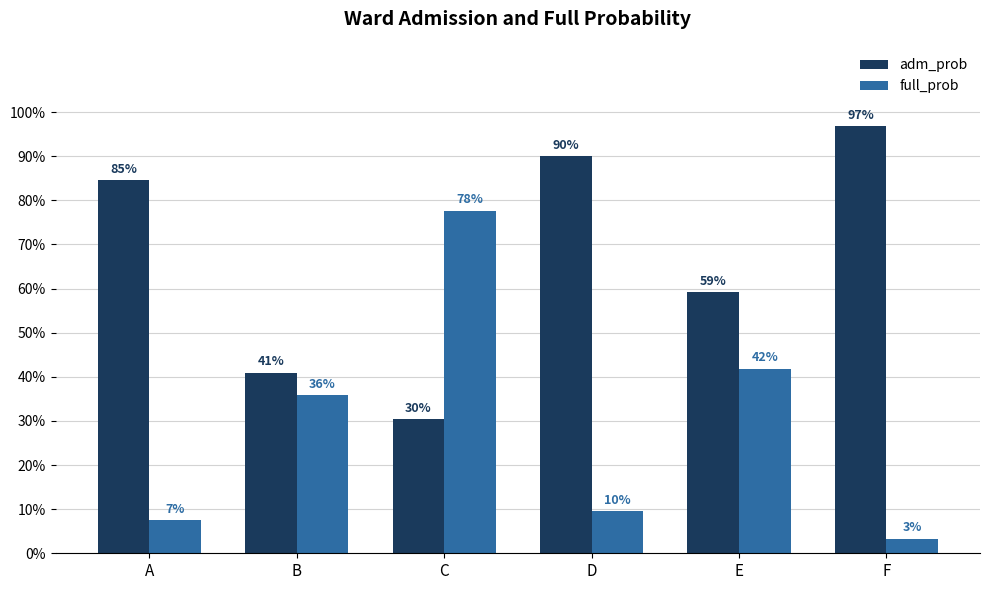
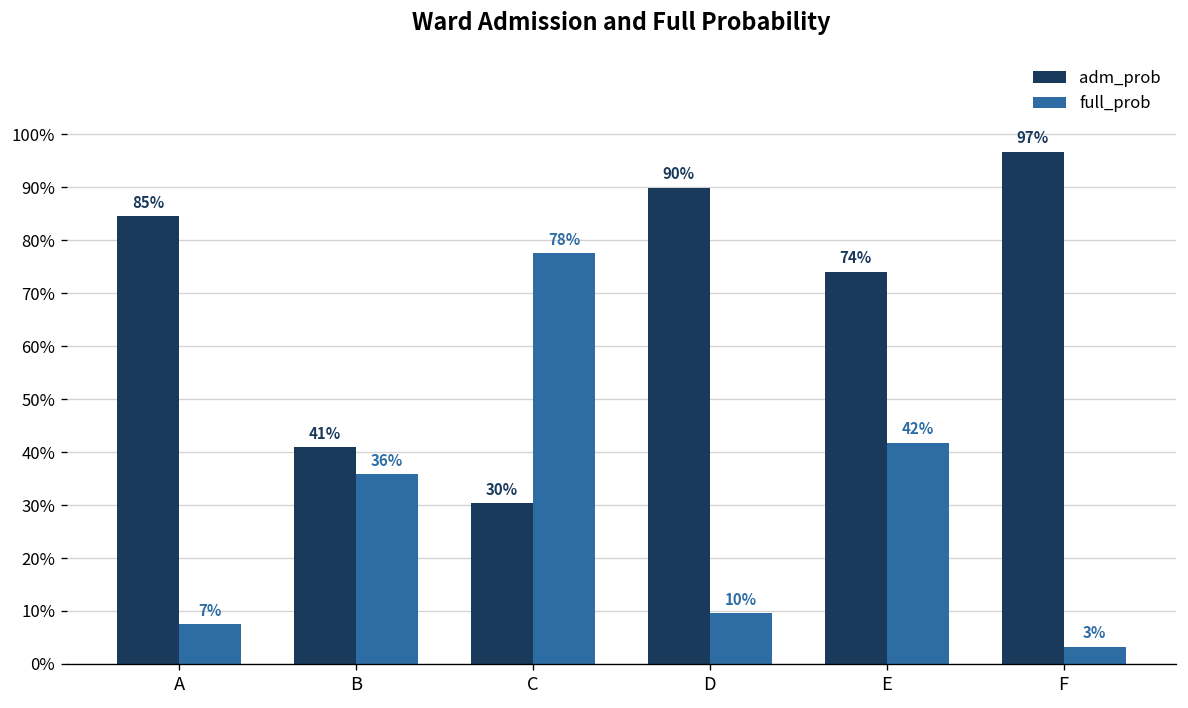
  {
    "adm_prob": {
      "A": "85%",
      "B": "41%",
      "C": "30%",
      "D": "90%",
-     "E": "59%",
+     "E": "74%",
      "F": "97%"
    },
    "full_prob": {
      "A": "7%",
      "B": "36%",
      "C": "78%",
      "D": "10%",
      "E": "42%",
      "F": "3%"
    }
  }
